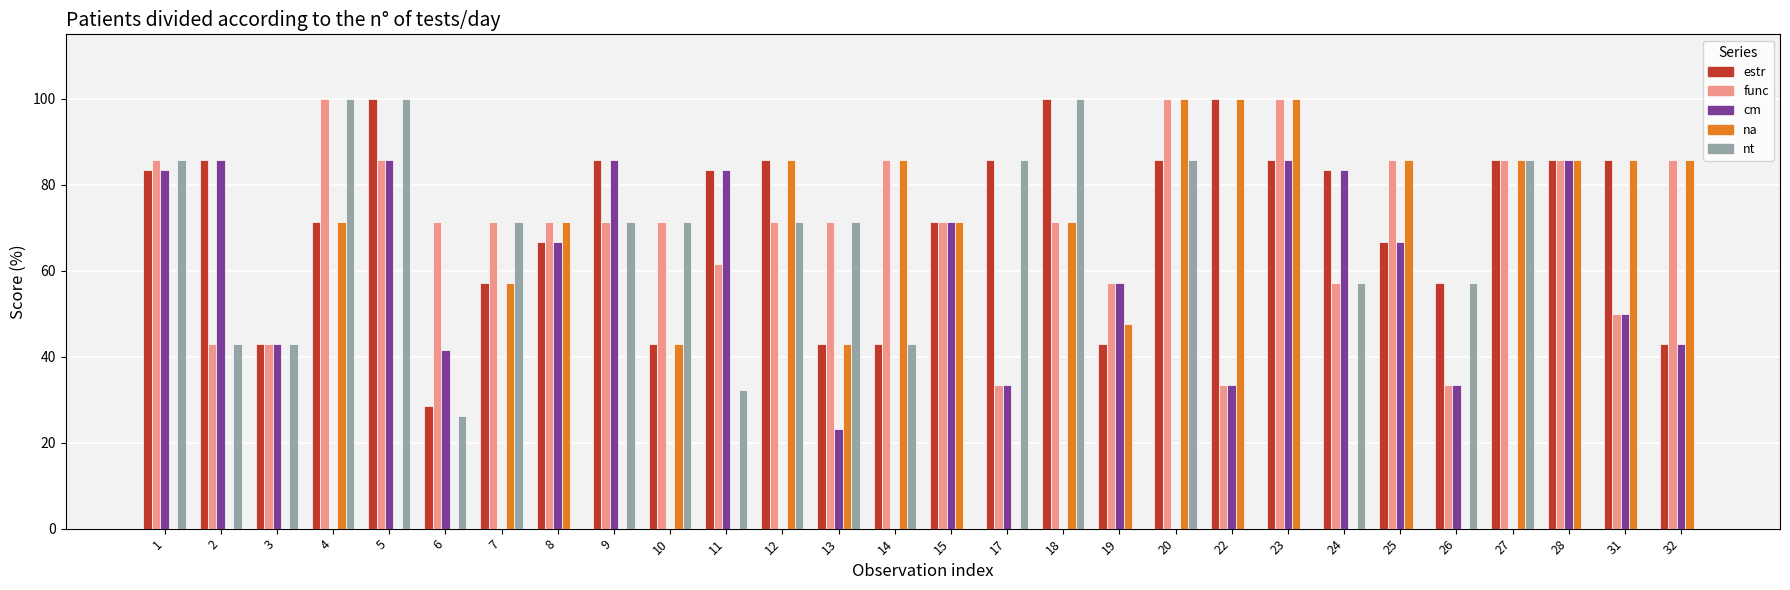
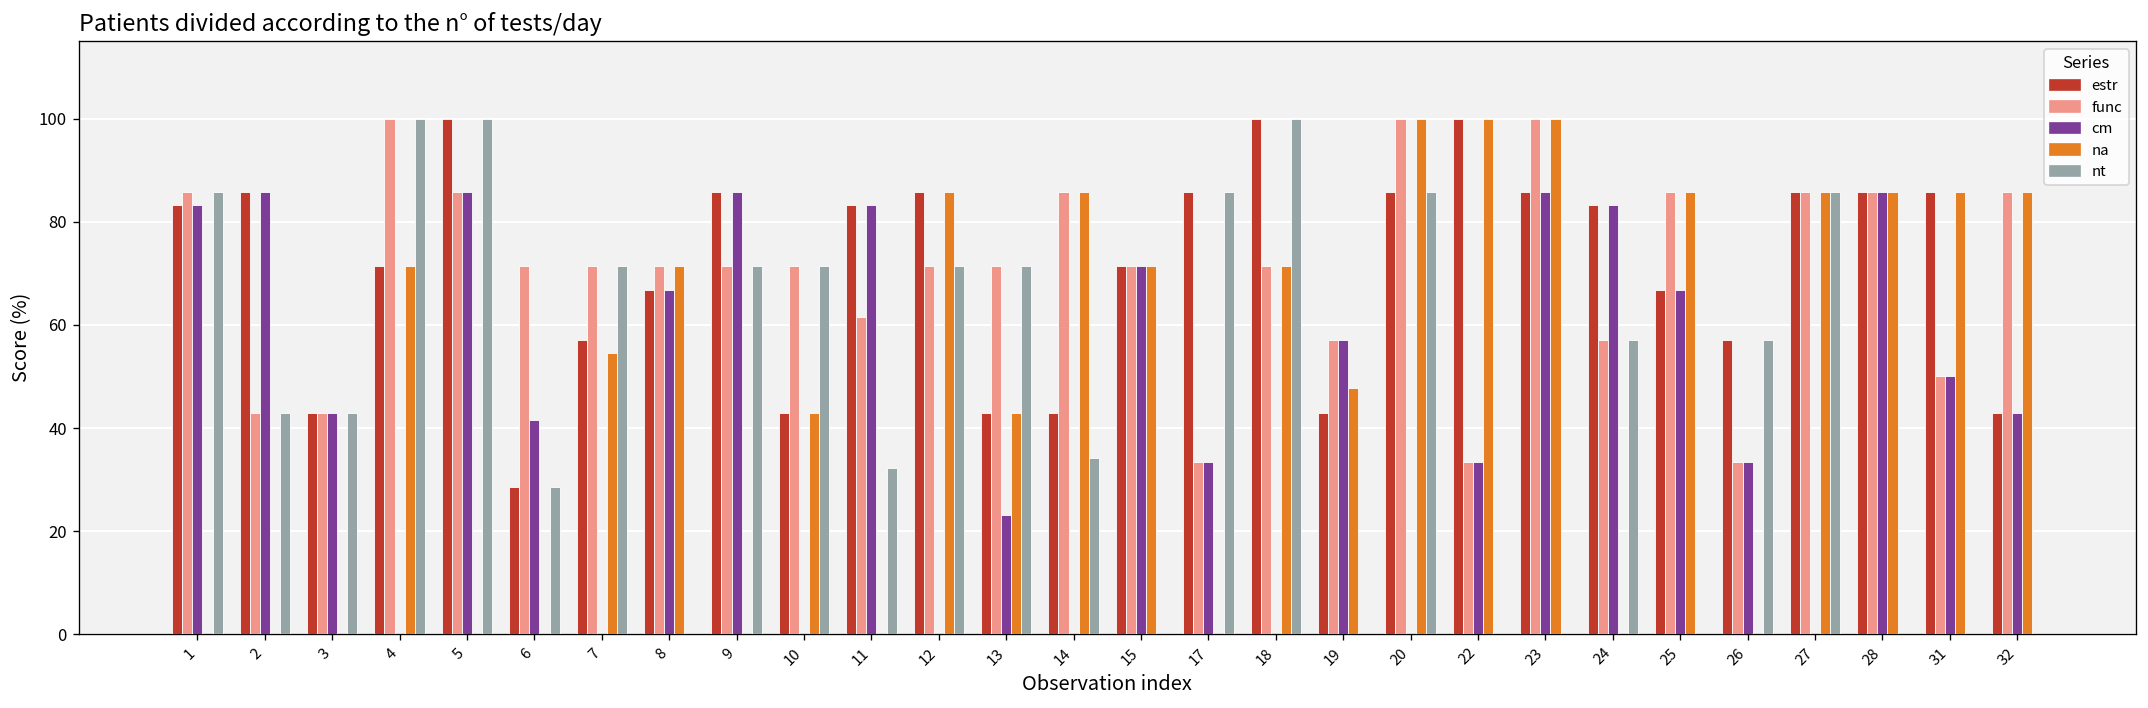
  {
    "estr": {
      "1": 83,
      "2": 86,
      "3": 43,
      "4": 71,
      "5": 100,
      "6": 29,
      "7": 57,
      "8": 67,
      "9": 86,
      "10": 43,
      "11": 83,
      "12": 86,
      "13": 43,
      "14": 43,
      "15": 71,
      "17": 86,
      "18": 100,
      "19": 43,
      "20": 86,
      "22": 100,
      "23": 86,
      "24": 83,
      "25": 67,
      "26": 57,
      "27": 86,
      "28": 86,
      "31": 86,
      "32": 43
    },
    "func": {
      "1": 86,
      "2": 43,
      "3": 43,
      "4": 100,
      "5": 86,
      "6": 71,
      "7": 71,
      "8": 71,
      "9": 71,
      "10": 71,
      "11": 62,
      "12": 71,
      "13": 71,
      "14": 86,
      "15": 71,
      "17": 33,
      "18": 71,
      "19": 57,
      "20": 100,
      "22": 33,
      "23": 100,
      "24": 57,
      "25": 86,
      "26": 33,
      "27": 86,
      "28": 86,
      "31": 50,
      "32": 86
    },
    "cm": {
      "1": 83,
      "2": 86,
      "3": 43,
      "4": 0,
      "5": 86,
      "6": 42,
      "7": 0,
      "8": 67,
      "9": 86,
      "10": 0,
      "11": 83,
      "12": 0,
      "13": 23,
      "14": 0,
      "15": 71,
      "17": 33,
      "18": 0,
      "19": 57,
      "20": 0,
      "22": 33,
      "23": 86,
      "24": 83,
      "25": 67,
      "26": 33,
      "27": 0,
      "28": 86,
      "31": 50,
      "32": 43
    },
    "na": {
      "1": 0,
      "2": 0,
      "3": 0,
      "4": 71,
      "5": 0,
      "6": 0,
-     "7": 57,
+     "7": 55,
      "8": 71,
      "9": 0,
      "10": 43,
      "11": 0,
      "12": 86,
      "13": 43,
      "14": 86,
      "15": 71,
      "17": 0,
      "18": 71,
      "19": 48,
      "20": 100,
      "22": 100,
      "23": 100,
      "24": 0,
      "25": 86,
      "26": 0,
      "27": 86,
      "28": 86,
      "31": 86,
      "32": 86
    },
    "nt": {
      "1": 86,
      "2": 43,
      "3": 43,
      "4": 100,
      "5": 100,
-     "6": 26,
+     "6": 29,
      "7": 71,
      "8": 0,
      "9": 71,
      "10": 71,
      "11": 32,
      "12": 71,
      "13": 71,
-     "14": 43,
+     "14": 34,
      "15": 0,
      "17": 86,
      "18": 100,
      "19": 0,
      "20": 86,
      "22": 0,
      "23": 0,
      "24": 57,
      "25": 0,
      "26": 57,
      "27": 86,
      "28": 0,
      "31": 0,
      "32": 0
    }
  }
